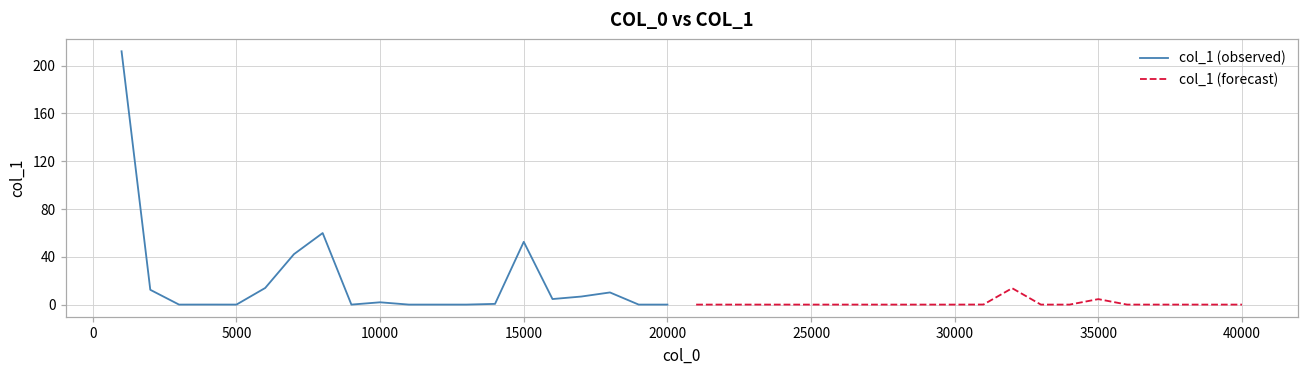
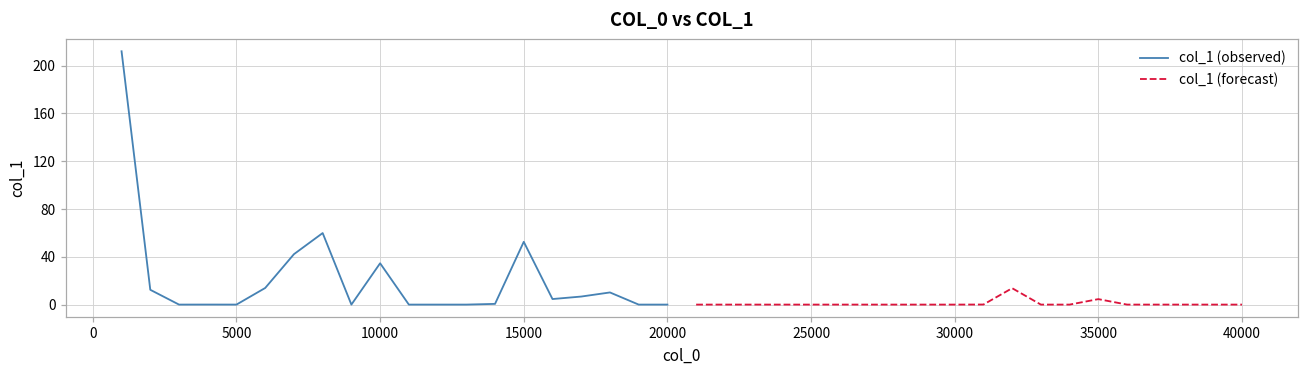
  {
    "col_1 (observed)": {
      "5000": 0,
-     "10000": 2,
+     "10000": 35,
      "15000": 53,
      "20000": 0
    },
    "col_1 (forecast)": {
      "25000": 0,
      "30000": 0,
      "35000": 5,
      "40000": 0
    }
  }
